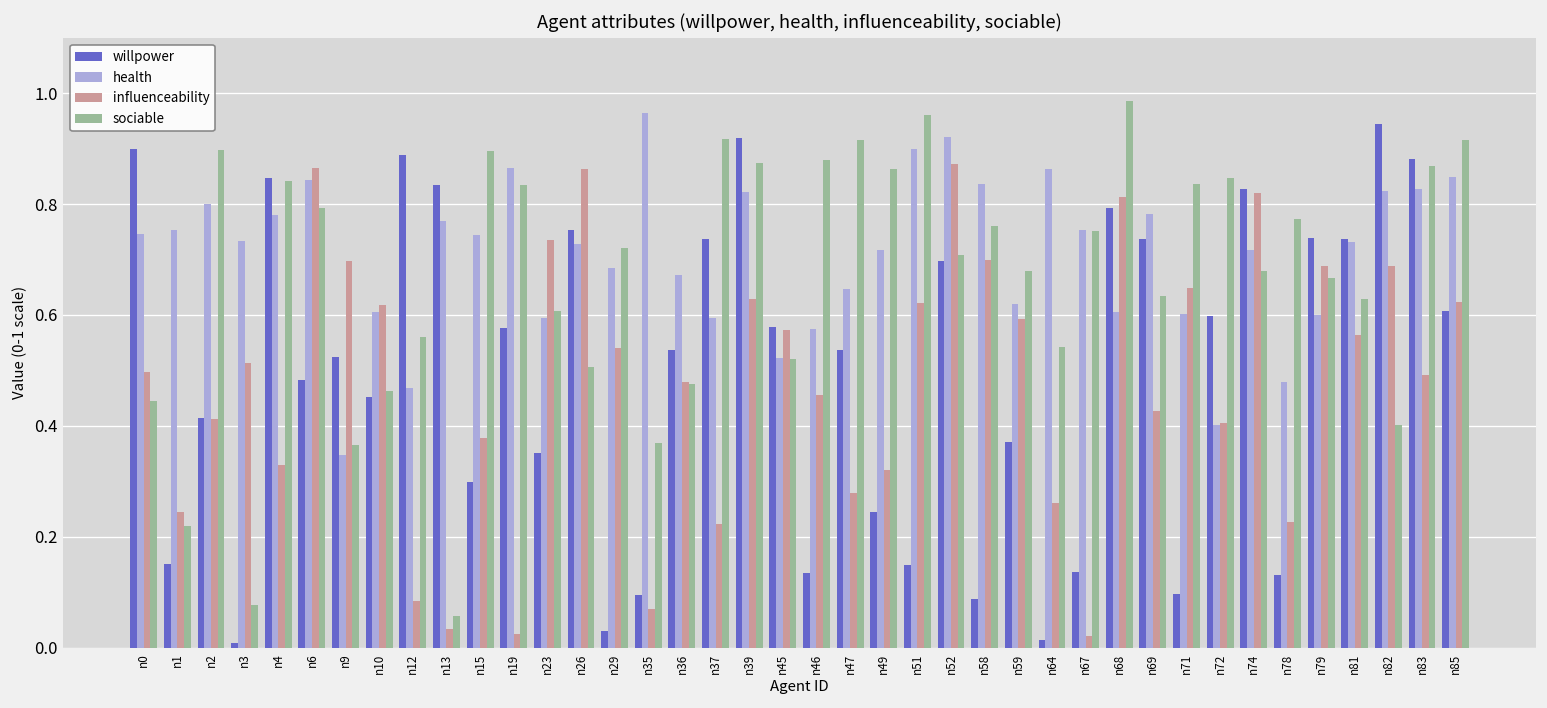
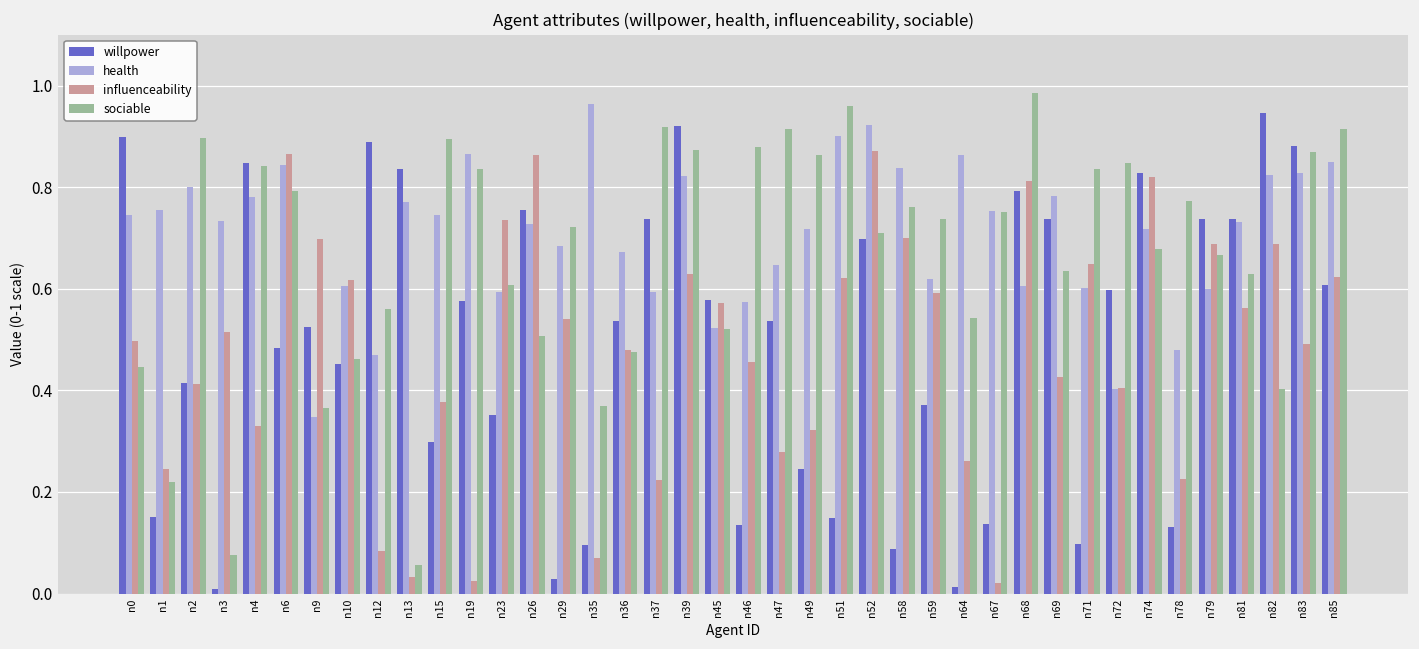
  {
    "willpower": {
      "n0": 0.90,
      "n1": 0.15,
      "n2": 0.42,
      "n3": 0.01,
      "n4": 0.85,
      "n6": 0.48,
      "n9": 0.52,
      "n10": 0.45,
      "n12": 0.89,
      "n13": 0.84,
      "n15": 0.30,
      "n19": 0.58,
      "n23": 0.35,
      "n26": 0.75,
      "n29": 0.03,
      "n35": 0.10,
      "n36": 0.54,
      "n37": 0.74,
      "n39": 0.92,
      "n45": 0.58,
      "n46": 0.14,
      "n47": 0.54,
      "n49": 0.25,
      "n51": 0.15,
      "n52": 0.70,
      "n58": 0.09,
      "n59": 0.37,
      "n64": 0.01,
      "n67": 0.14,
      "n68": 0.79,
      "n69": 0.74,
      "n71": 0.10,
      "n72": 0.60,
      "n74": 0.83,
      "n78": 0.13,
      "n79": 0.74,
      "n81": 0.74,
      "n82": 0.95,
      "n83": 0.88,
      "n85": 0.61
    },
    "health": {
      "n0": 0.75,
      "n1": 0.75,
      "n2": 0.80,
      "n3": 0.73,
      "n4": 0.78,
      "n6": 0.84,
      "n9": 0.35,
      "n10": 0.61,
      "n12": 0.47,
      "n13": 0.77,
      "n15": 0.75,
      "n19": 0.87,
      "n23": 0.59,
      "n26": 0.73,
      "n29": 0.69,
      "n35": 0.96,
      "n36": 0.67,
      "n37": 0.59,
      "n39": 0.82,
      "n45": 0.52,
      "n46": 0.57,
      "n47": 0.65,
      "n49": 0.72,
      "n51": 0.90,
      "n52": 0.92,
      "n58": 0.84,
      "n59": 0.62,
      "n64": 0.86,
      "n67": 0.75,
      "n68": 0.61,
      "n69": 0.78,
      "n71": 0.60,
      "n72": 0.40,
      "n74": 0.72,
      "n78": 0.48,
      "n79": 0.60,
      "n81": 0.73,
      "n82": 0.82,
      "n83": 0.83,
      "n85": 0.85
    },
    "influenceability": {
      "n0": 0.50,
      "n1": 0.25,
      "n2": 0.41,
      "n3": 0.51,
      "n4": 0.33,
      "n6": 0.87,
      "n9": 0.70,
      "n10": 0.62,
      "n12": 0.08,
      "n13": 0.03,
      "n15": 0.38,
      "n19": 0.03,
      "n23": 0.74,
      "n26": 0.86,
      "n29": 0.54,
      "n35": 0.07,
      "n36": 0.48,
      "n37": 0.22,
      "n39": 0.63,
      "n45": 0.57,
      "n46": 0.46,
      "n47": 0.28,
      "n49": 0.32,
      "n51": 0.62,
      "n52": 0.87,
      "n58": 0.70,
      "n59": 0.59,
      "n64": 0.26,
      "n67": 0.02,
      "n68": 0.81,
      "n69": 0.43,
      "n71": 0.65,
      "n72": 0.41,
      "n74": 0.82,
      "n78": 0.23,
      "n79": 0.69,
      "n81": 0.56,
      "n82": 0.69,
      "n83": 0.49,
      "n85": 0.62
    },
    "sociable": {
      "n0": 0.45,
      "n1": 0.22,
      "n2": 0.90,
      "n3": 0.08,
      "n4": 0.84,
      "n6": 0.79,
      "n9": 0.37,
      "n10": 0.46,
      "n12": 0.56,
      "n13": 0.06,
      "n15": 0.90,
      "n19": 0.84,
      "n23": 0.61,
      "n26": 0.51,
      "n29": 0.72,
      "n35": 0.37,
      "n36": 0.48,
      "n37": 0.92,
      "n39": 0.87,
      "n45": 0.52,
      "n46": 0.88,
      "n47": 0.92,
      "n49": 0.86,
      "n51": 0.96,
      "n52": 0.71,
      "n58": 0.76,
-     "n59": 0.68,
+     "n59": 0.74,
      "n64": 0.54,
      "n67": 0.75,
      "n68": 0.99,
      "n69": 0.63,
      "n71": 0.84,
      "n72": 0.85,
      "n74": 0.68,
      "n78": 0.77,
      "n79": 0.67,
      "n81": 0.63,
      "n82": 0.40,
      "n83": 0.87,
      "n85": 0.92
    }
  }
